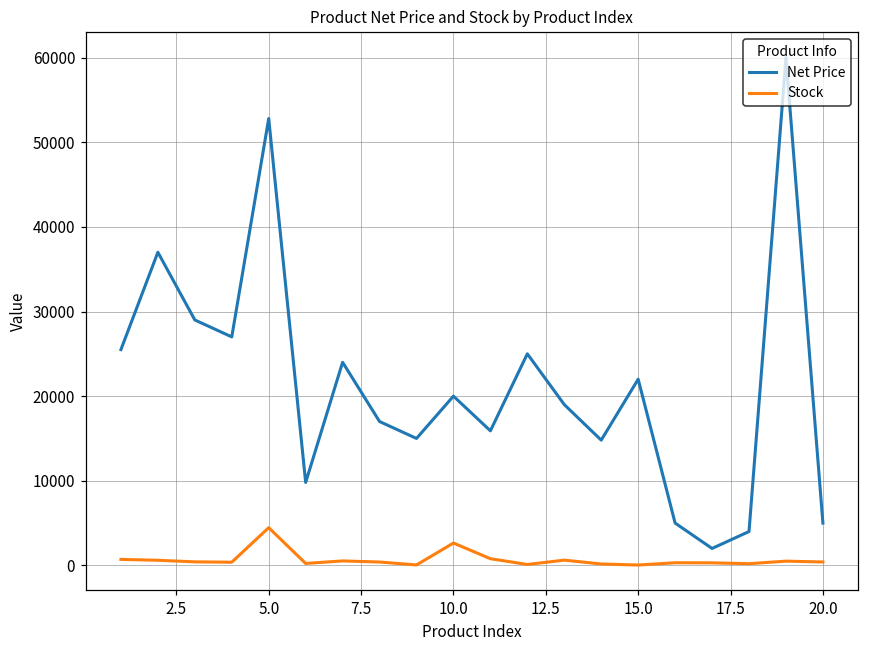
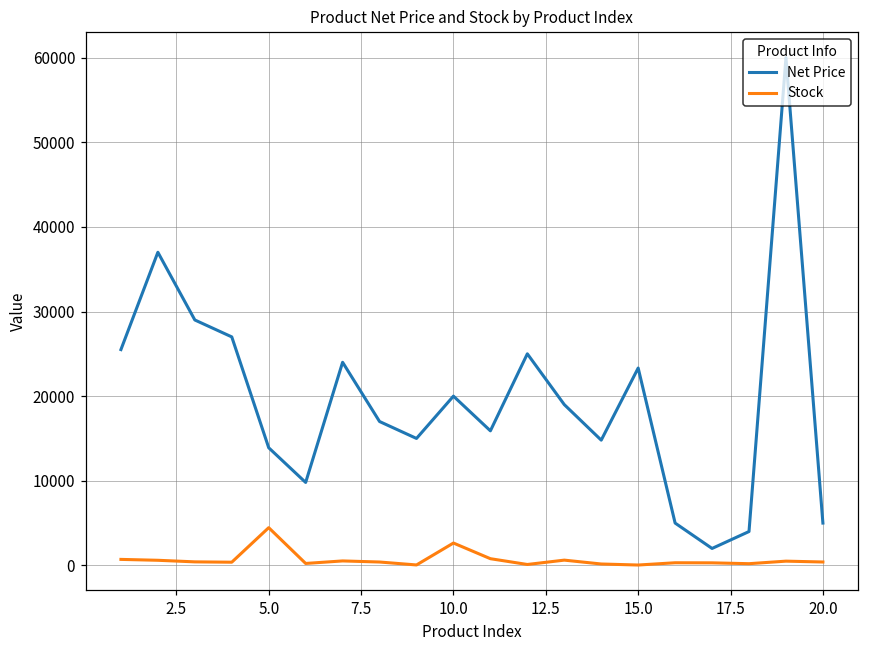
  {
    "Net Price": {
-     "5.0": 53000,
+     "5.0": 14000,
      "10.0": 20000,
-     "15.0": 22000,
+     "15.0": 23000,
      "20.0": 5000
    },
    "Stock": {
      "5.0": 4000,
      "10.0": 3000,
      "15.0": 0,
      "20.0": 0
    }
  }
